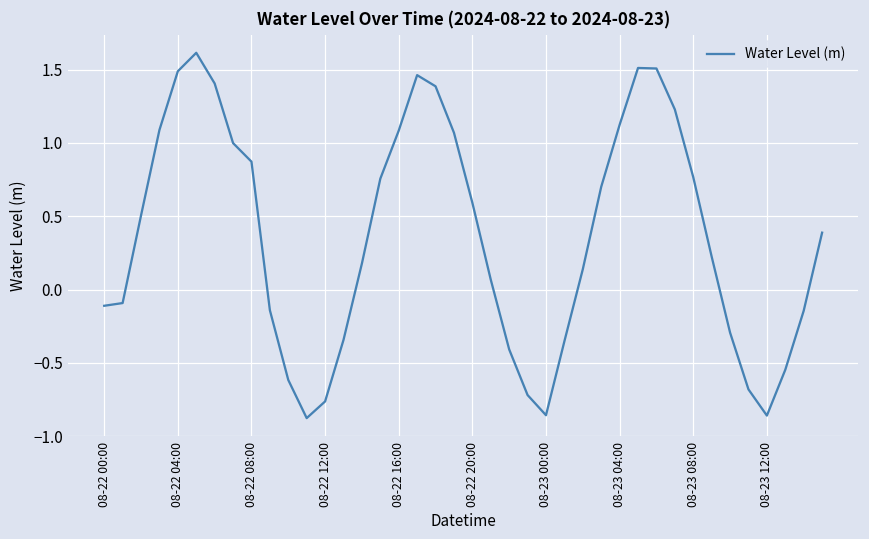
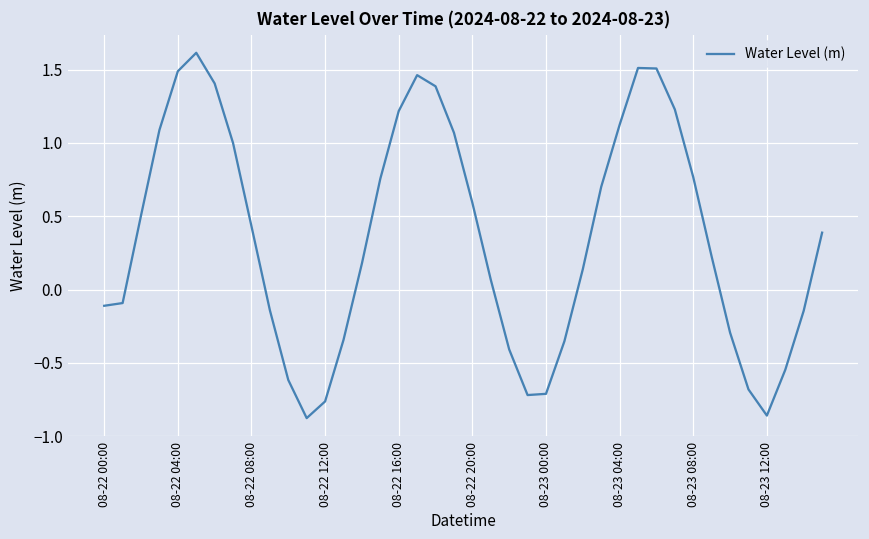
  {
    "08-22 00:00": -0.11,
    "08-22 04:00": 1.49,
-   "08-22 08:00": 0.87,
+   "08-22 08:00": 0.43,
    "08-22 12:00": -0.76,
-   "08-22 16:00": 1.08,
+   "08-22 16:00": 1.22,
    "08-22 20:00": 0.59,
-   "08-23 00:00": -0.86,
+   "08-23 00:00": -0.71,
    "08-23 04:00": 1.12,
    "08-23 08:00": 0.77,
    "08-23 12:00": -0.86
  }
